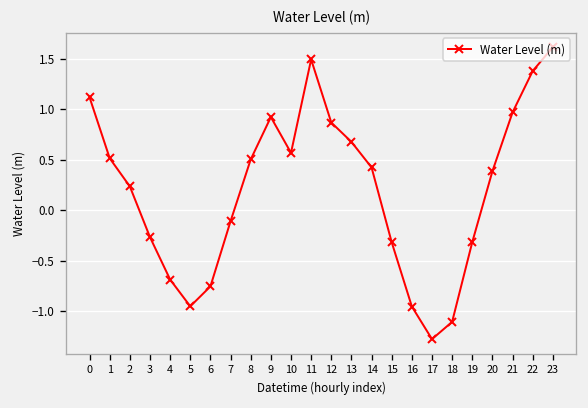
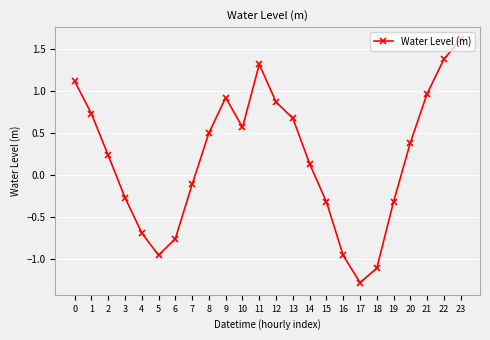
  {
    "0": 1.1,
-   "1": 0.5,
+   "1": 0.7,
    "2": 0.2,
    "3": -0.3,
    "4": -0.7,
    "5": -1.0,
    "6": -0.8,
    "7": -0.1,
    "8": 0.5,
    "9": 0.9,
    "10": 0.6,
-   "11": 1.5,
+   "11": 1.3,
    "12": 0.9,
    "13": 0.7,
-   "14": 0.4,
+   "14": 0.1,
    "15": -0.3,
    "16": -1.0,
    "17": -1.3,
    "18": -1.1,
    "19": -0.3,
    "20": 0.4,
    "21": 1.0,
    "22": 1.4
  }
